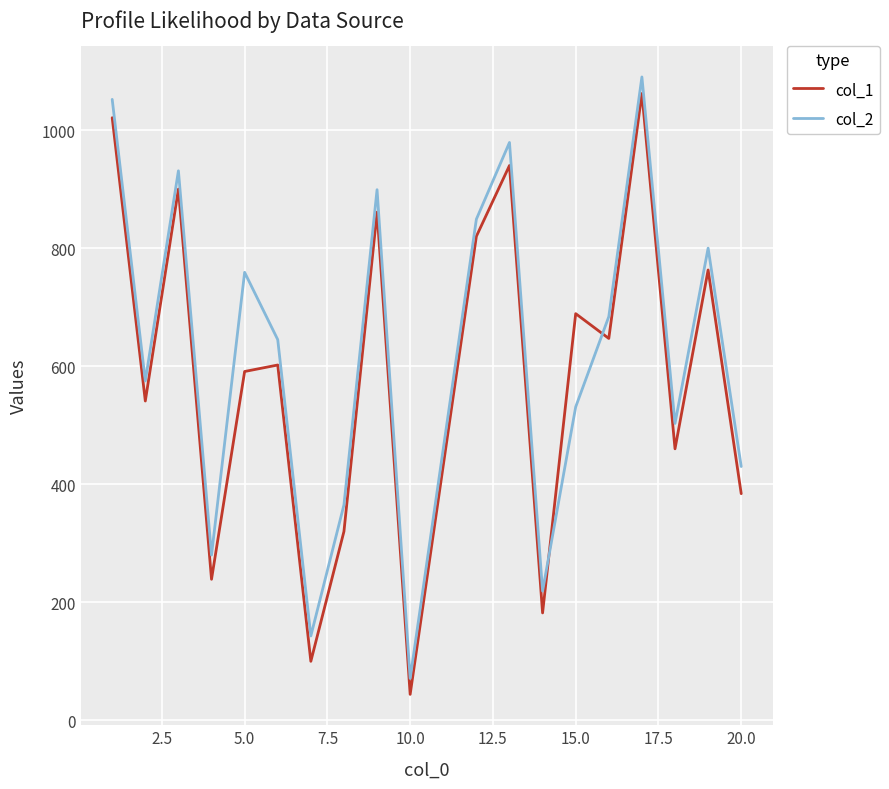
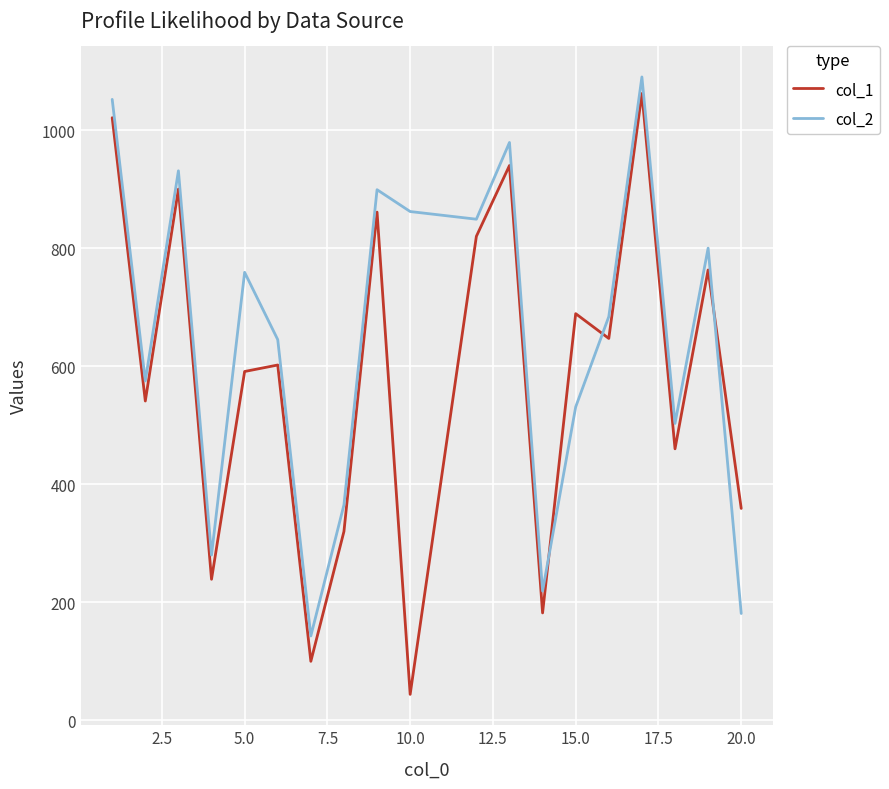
  {
    "col_1": {
      "5.0": 590,
      "10.0": 40,
      "15.0": 690,
-     "20.0": 380
+     "20.0": 360
    },
    "col_2": {
      "5.0": 760,
-     "10.0": 70,
+     "10.0": 860,
      "15.0": 530,
-     "20.0": 430
+     "20.0": 180
    }
  }
